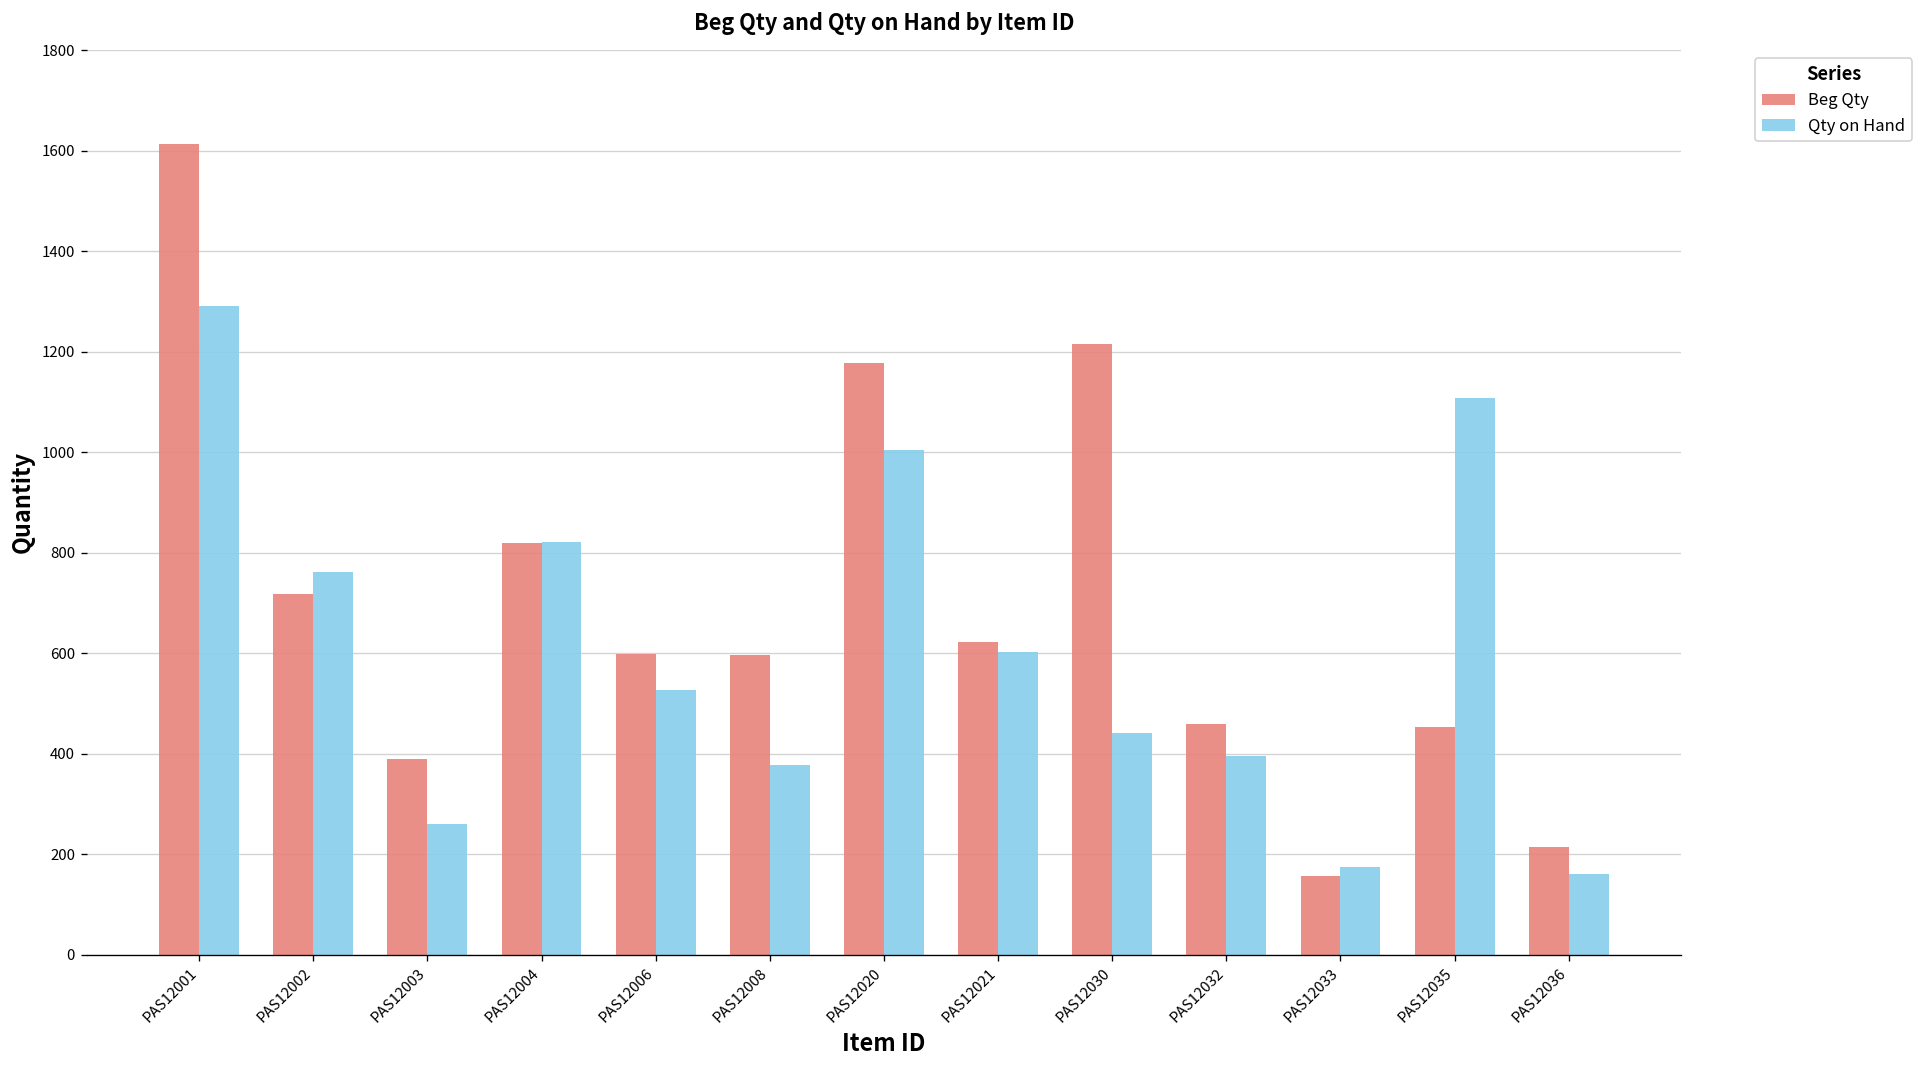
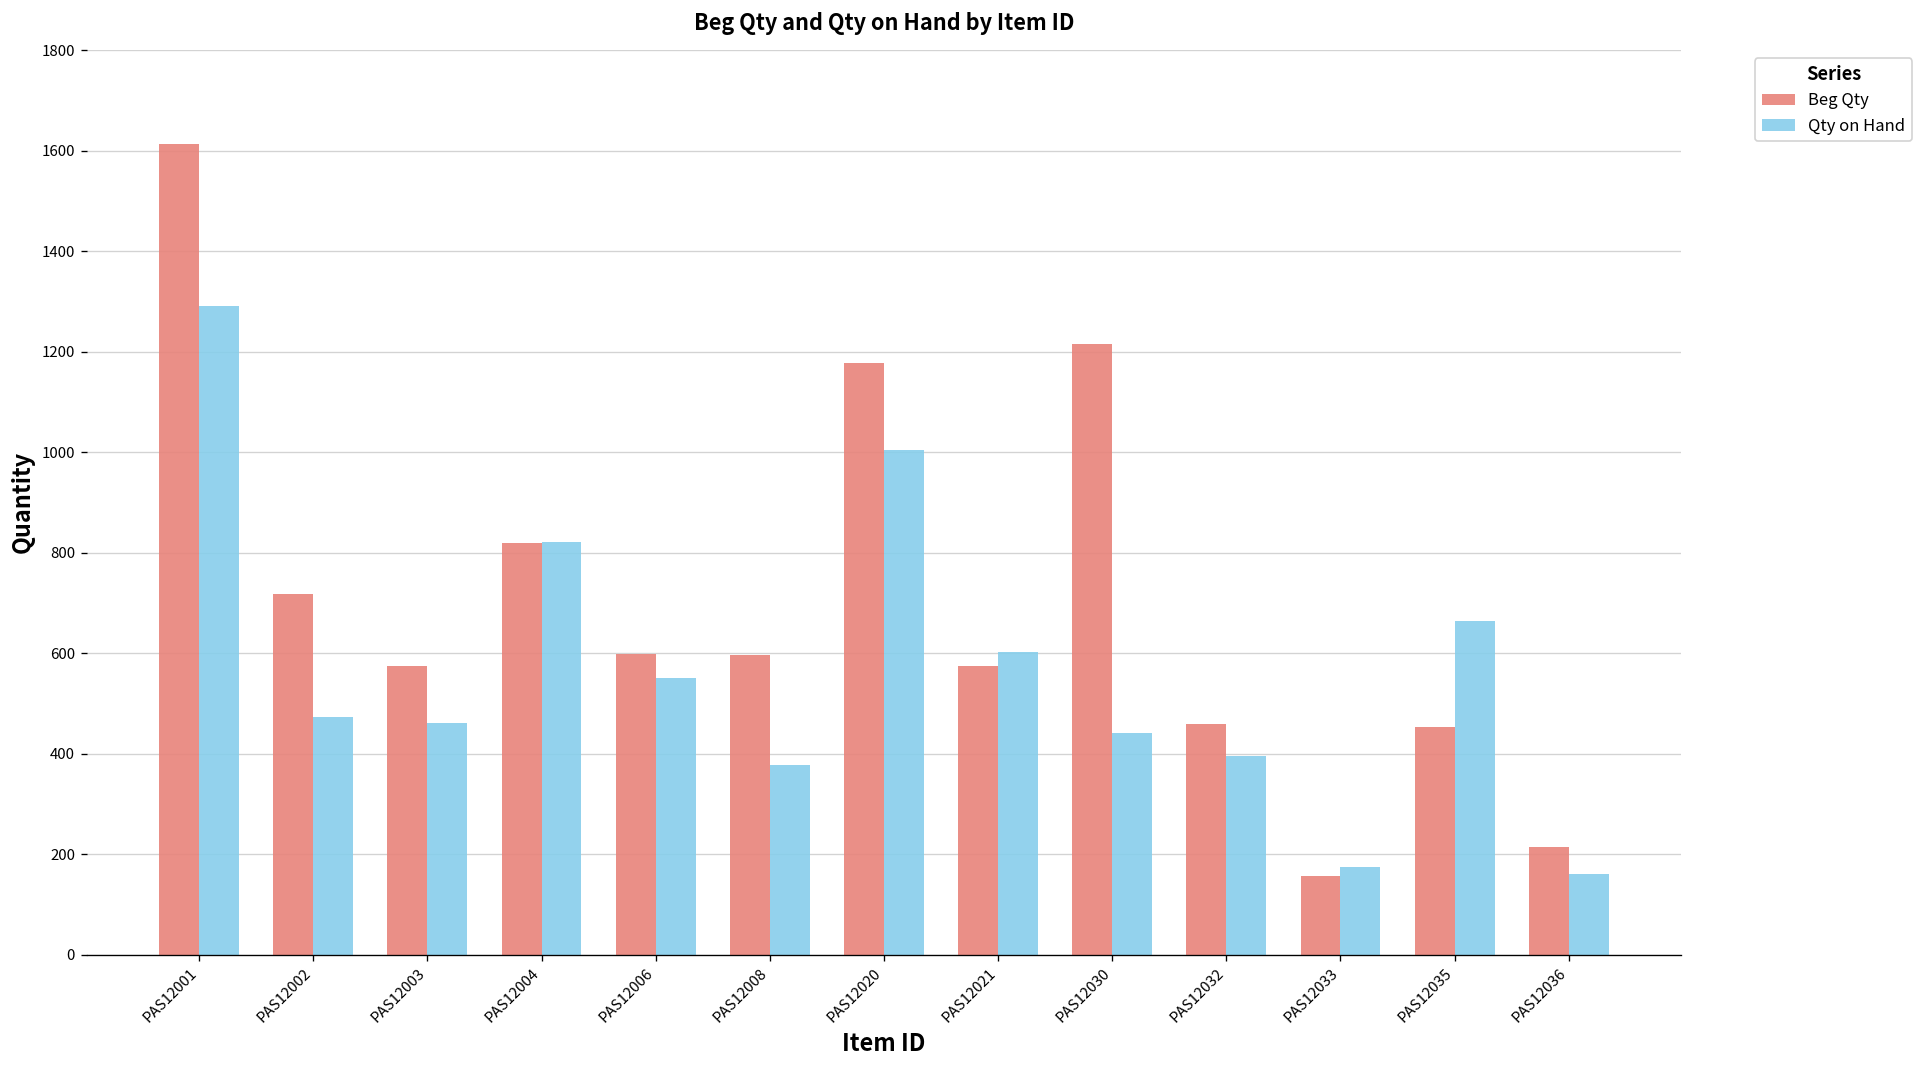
  {
    "Beg Qty": {
      "PAS12001": 1610,
      "PAS12002": 720,
-     "PAS12003": 390,
+     "PAS12003": 570,
      "PAS12004": 820,
      "PAS12006": 600,
      "PAS12008": 600,
      "PAS12020": 1180,
-     "PAS12021": 620,
+     "PAS12021": 570,
      "PAS12030": 1220,
      "PAS12032": 460,
      "PAS12033": 160,
      "PAS12035": 450,
      "PAS12036": 210
    },
    "Qty on Hand": {
      "PAS12001": 1290,
-     "PAS12002": 760,
-     "PAS12003": 260,
+     "PAS12002": 470,
+     "PAS12003": 460,
      "PAS12004": 820,
-     "PAS12006": 530,
+     "PAS12006": 550,
      "PAS12008": 380,
      "PAS12020": 1000,
      "PAS12021": 600,
      "PAS12030": 440,
      "PAS12032": 400,
      "PAS12033": 170,
-     "PAS12035": 1110,
+     "PAS12035": 660,
      "PAS12036": 160
    }
  }
